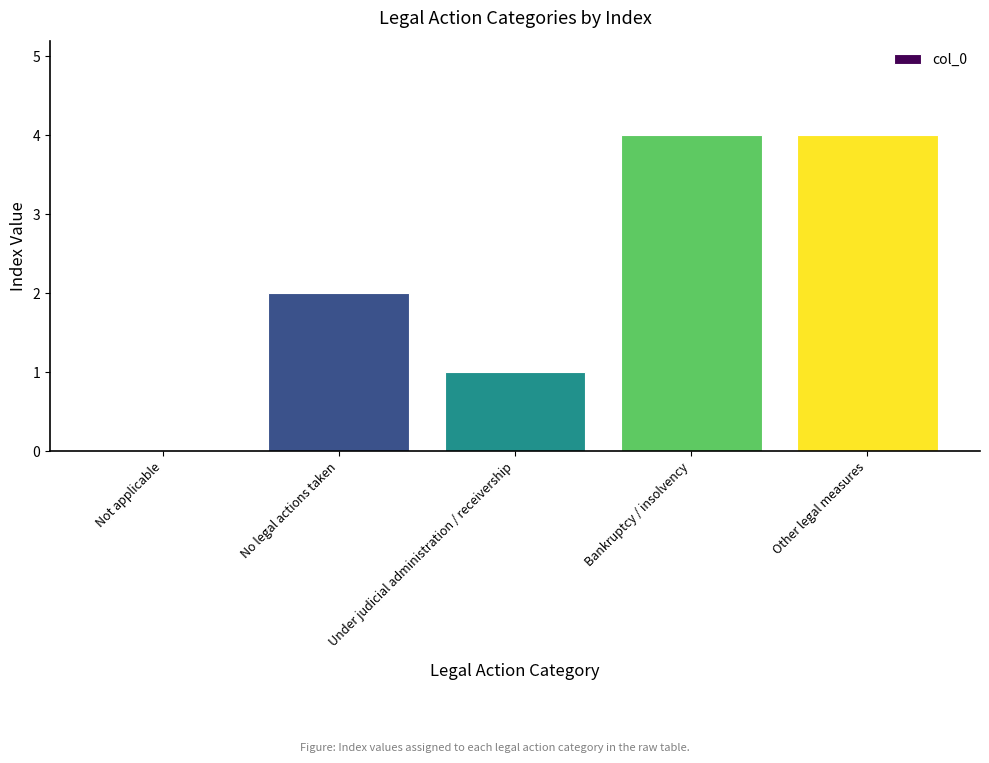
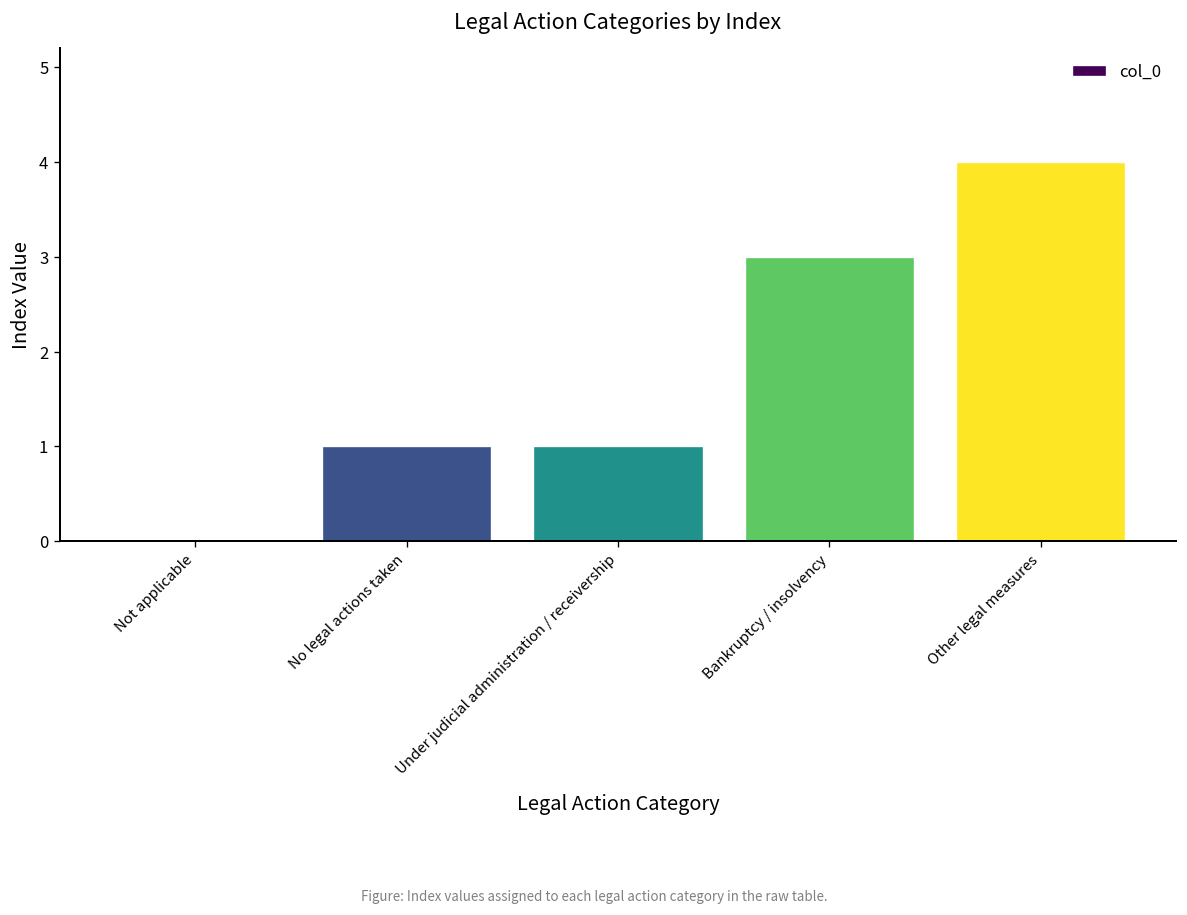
  {
    "Not applicable": 0,
-   "No legal actions taken": 2,
+   "No legal actions taken": 1,
    "Under judicial administration / receivership": 1,
-   "Bankruptcy / insolvency": 4,
+   "Bankruptcy / insolvency": 3,
    "Other legal measures": 4
  }
